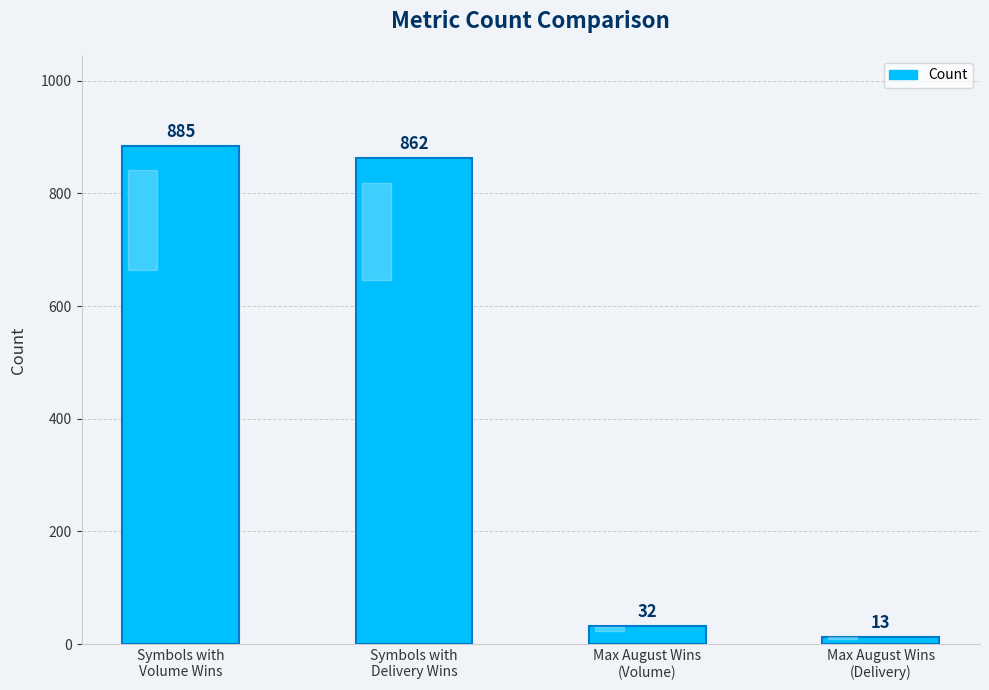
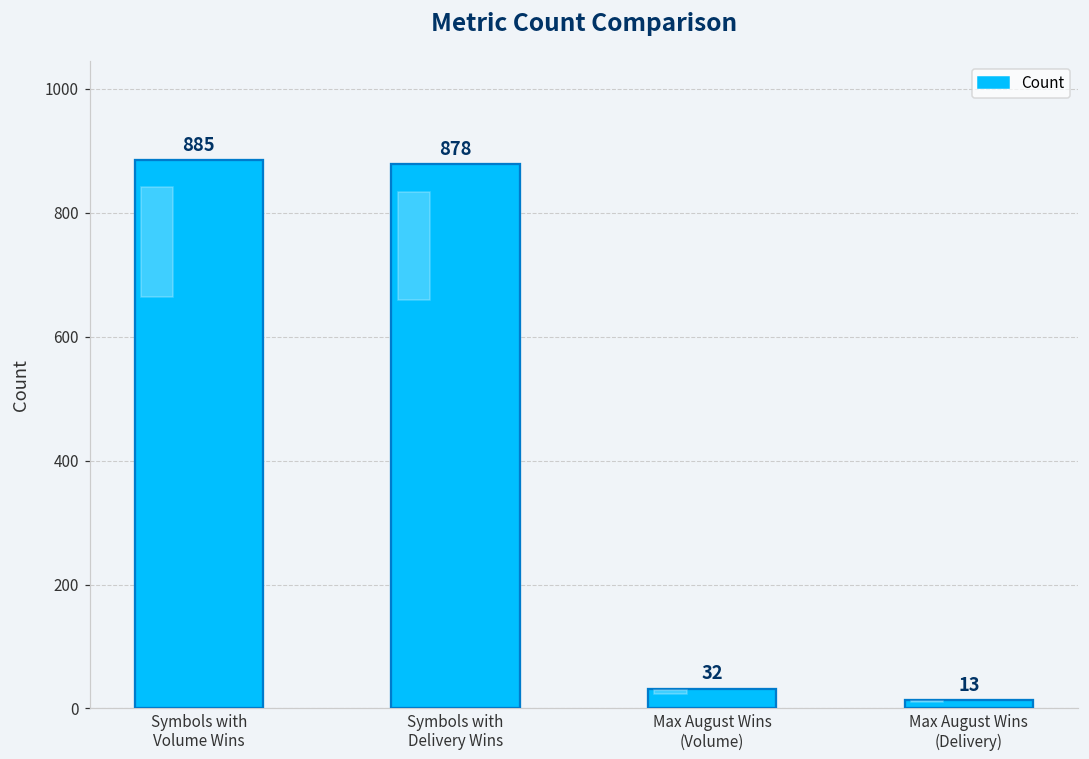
  {
    "Symbols with Volume Wins": 885,
-   "Symbols with Delivery Wins": 862,
+   "Symbols with Delivery Wins": 878,
    "Max August Wins (Volume)": 32,
    "Max August Wins (Delivery)": 13
  }
